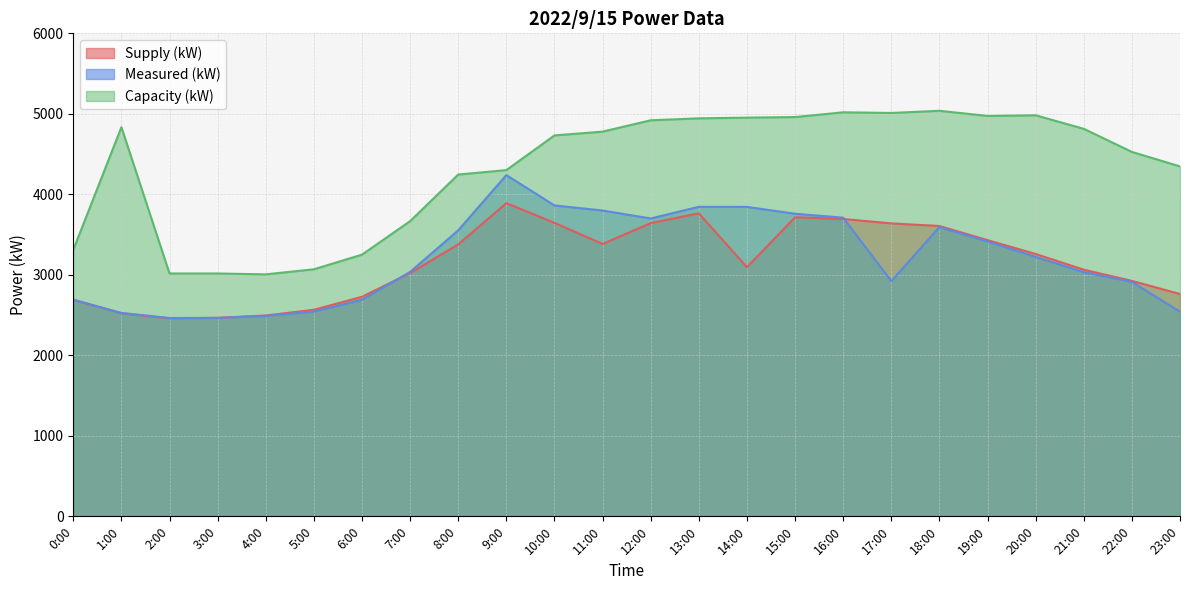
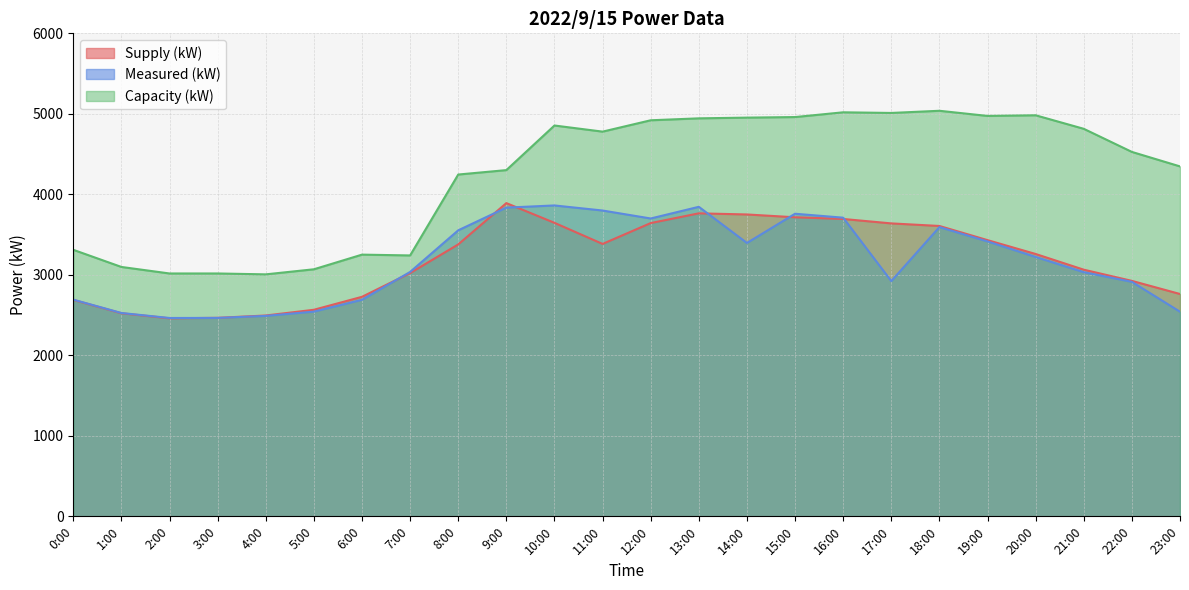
  {
    "Supply (kW)": {
      "6:00": 2700,
      "8:00": 3400,
      "9:00": 3900,
      "10:00": 3600,
      "11:00": 3400,
      "12:00": 3600,
      "13:00": 3800,
-     "14:00": 3100,
+     "14:00": 3800,
      "15:00": 3700,
      "17:00": 3600,
      "20:00": 3300,
      "23:00": 2800
    },
    "Measured (kW)": {
      "6:00": 2700,
      "8:00": 3600,
-     "9:00": 4200,
+     "9:00": 3800,
      "10:00": 3900,
      "11:00": 3800,
      "12:00": 3700,
      "13:00": 3800,
-     "14:00": 3800,
+     "14:00": 3400,
      "15:00": 3800,
      "17:00": 2900,
      "20:00": 3200,
      "23:00": 2500
    },
    "Capacity (kW)": {
      "0:00": 3300,
-     "1:00": 4800,
+     "1:00": 3100,
      "2:00": 3000,
      "3:00": 3000,
      "4:00": 3000,
      "5:00": 3100,
      "6:00": 3300,
-     "7:00": 3700,
+     "7:00": 3200,
      "8:00": 4200,
      "9:00": 4300,
-     "10:00": 4700,
+     "10:00": 4900,
      "11:00": 4800,
      "12:00": 4900,
      "13:00": 4900,
      "14:00": 5000,
      "15:00": 5000,
      "16:00": 5000,
      "17:00": 5000,
      "18:00": 5000,
      "19:00": 5000,
      "20:00": 5000,
      "21:00": 4800,
      "22:00": 4500,
      "23:00": 4300
    }
  }
